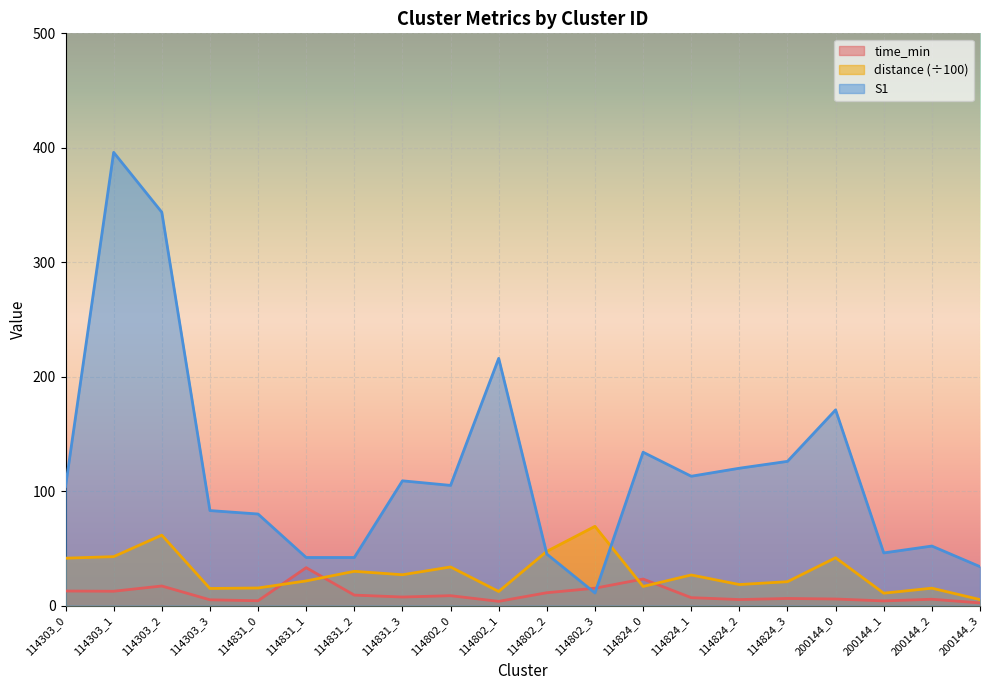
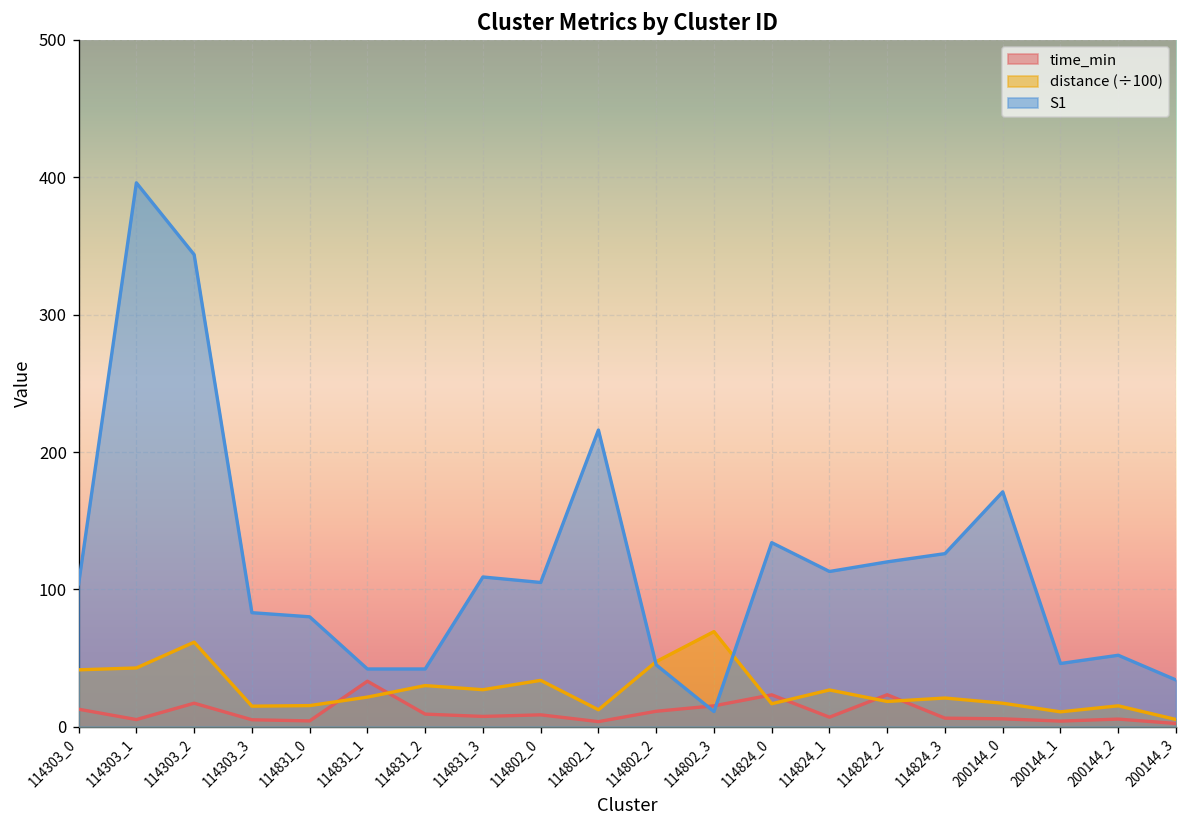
  {
    "time_min": {
      "114303_0": 13,
-     "114303_1": 13,
+     "114303_1": 5,
      "114303_2": 17,
      "114303_3": 5,
      "114831_0": 4,
      "114831_1": 33,
      "114831_2": 9,
      "114831_3": 7,
      "114802_0": 9,
      "114802_1": 4,
      "114802_2": 11,
      "114802_3": 15,
      "114824_0": 23,
      "114824_1": 7,
-     "114824_2": 5,
+     "114824_2": 23,
      "114824_3": 6,
      "200144_0": 6,
      "200144_1": 4,
      "200144_2": 6,
      "200144_3": 2
    },
    "distance (÷100)": {
      "114303_0": 41,
      "114303_1": 43,
      "114303_2": 62,
      "114303_3": 15,
      "114831_0": 15,
      "114831_1": 22,
      "114831_2": 30,
      "114831_3": 27,
      "114802_0": 34,
      "114802_1": 12,
      "114802_2": 47,
      "114802_3": 69,
      "114824_0": 17,
      "114824_1": 27,
      "114824_2": 18,
      "114824_3": 21,
-     "200144_0": 42,
+     "200144_0": 17,
      "200144_1": 11,
      "200144_2": 15,
      "200144_3": 5
    },
    "S1": {
      "114303_0": 104,
      "114303_1": 396,
      "114303_2": 344,
      "114303_3": 83,
      "114831_0": 80,
      "114831_1": 42,
      "114831_2": 42,
      "114831_3": 109,
      "114802_0": 105,
      "114802_1": 216,
      "114802_2": 45,
      "114802_3": 11,
      "114824_0": 134,
      "114824_1": 113,
      "114824_2": 120,
      "114824_3": 126,
      "200144_0": 171,
      "200144_1": 46,
      "200144_2": 52,
      "200144_3": 34
    }
  }
